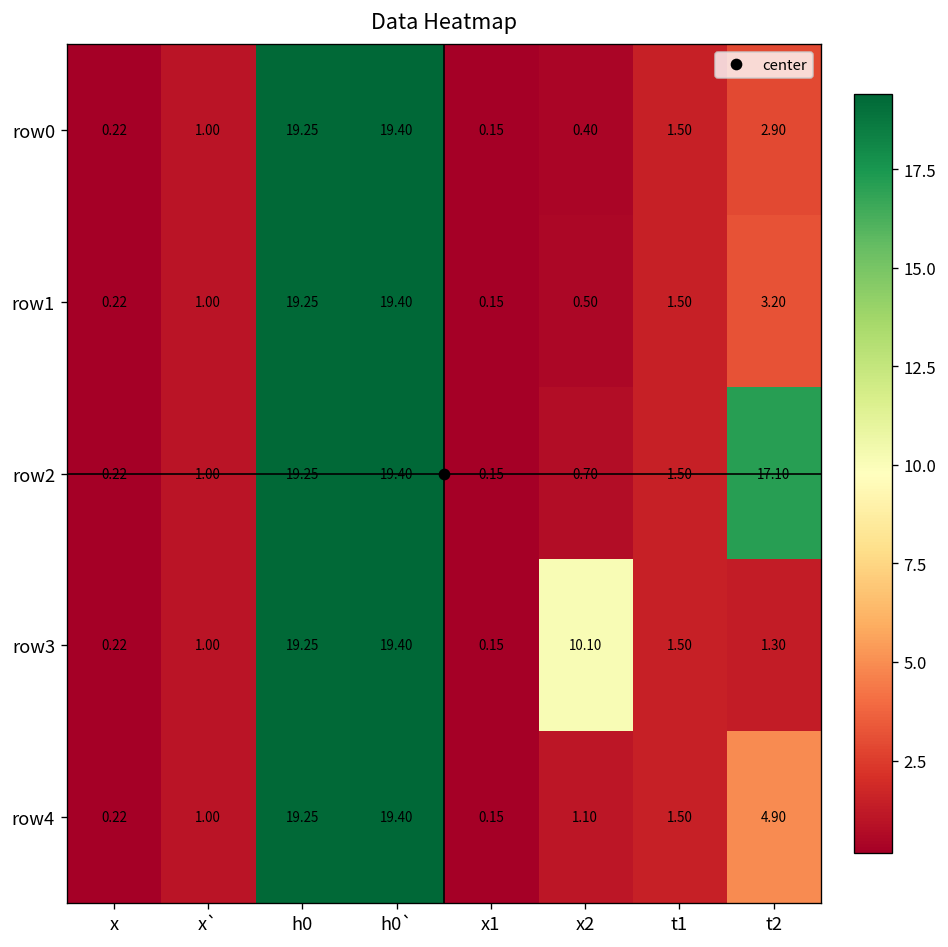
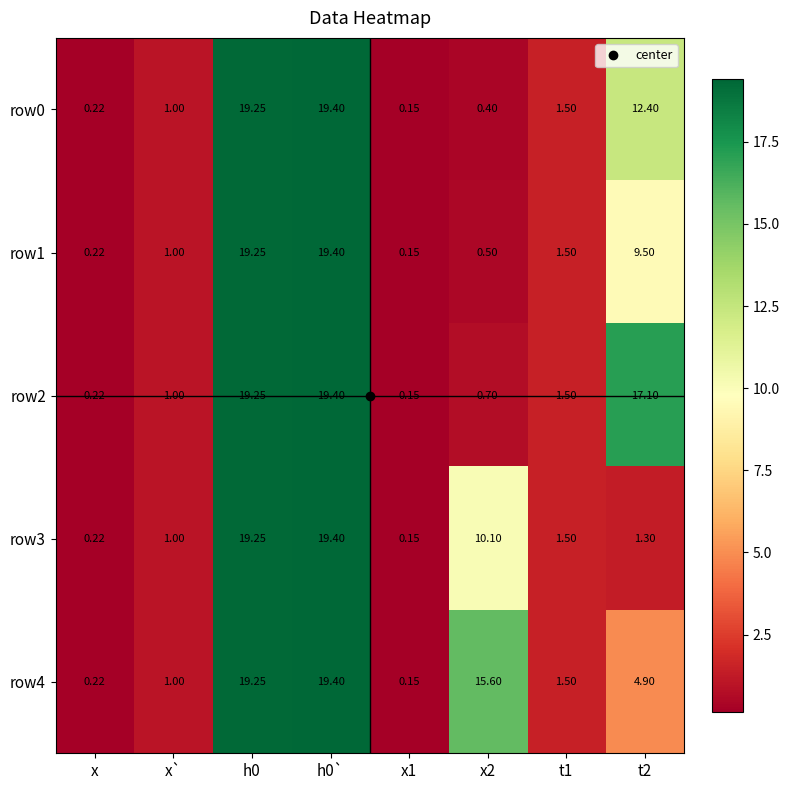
  {
    "row0": {
      "x": 0.22,
      "x`": 1.00,
      "h0": 19.25,
      "h0`": 19.40,
      "x1": 0.15,
      "x2": 0.40,
      "t1": 1.50,
-     "t2": 2.90
+     "t2": 12.40
    },
    "row1": {
      "x": 0.22,
      "x`": 1.00,
      "h0": 19.25,
      "h0`": 19.40,
      "x1": 0.15,
      "x2": 0.50,
      "t1": 1.50,
-     "t2": 3.20
+     "t2": 9.50
    },
    "row2": {
      "x": 0.22,
      "x`": 1.00,
      "h0": 19.25,
      "h0`": 19.40,
      "x1": 0.15,
      "x2": 0.70,
      "t1": 1.50,
      "t2": 17.10
    },
    "row3": {
      "x": 0.22,
      "x`": 1.00,
      "h0": 19.25,
      "h0`": 19.40,
      "x1": 0.15,
      "x2": 10.10,
      "t1": 1.50,
      "t2": 1.30
    },
    "row4": {
      "x": 0.22,
      "x`": 1.00,
      "h0": 19.25,
      "h0`": 19.40,
      "x1": 0.15,
-     "x2": 1.10,
+     "x2": 15.60,
      "t1": 1.50,
      "t2": 4.90
    }
  }
